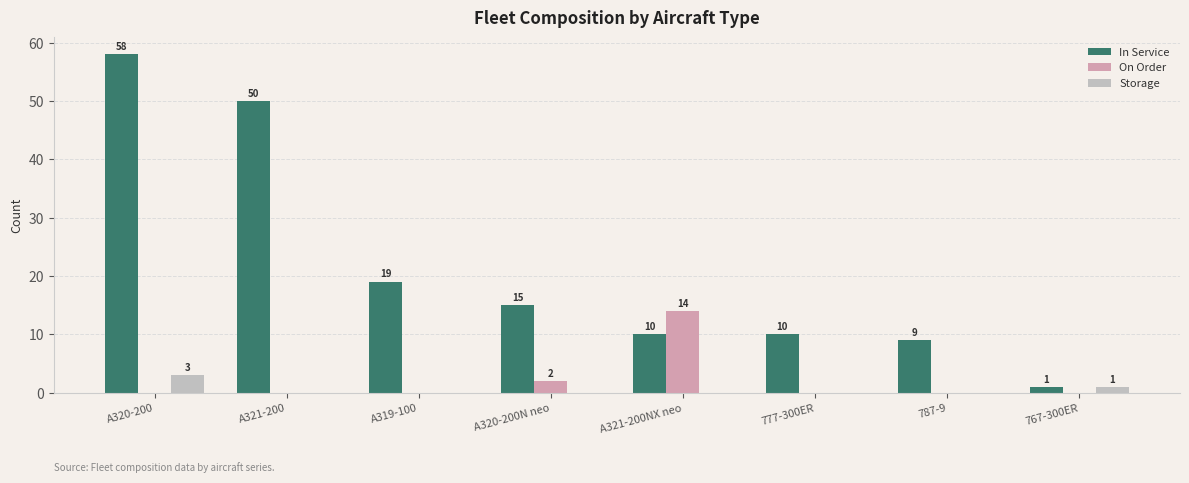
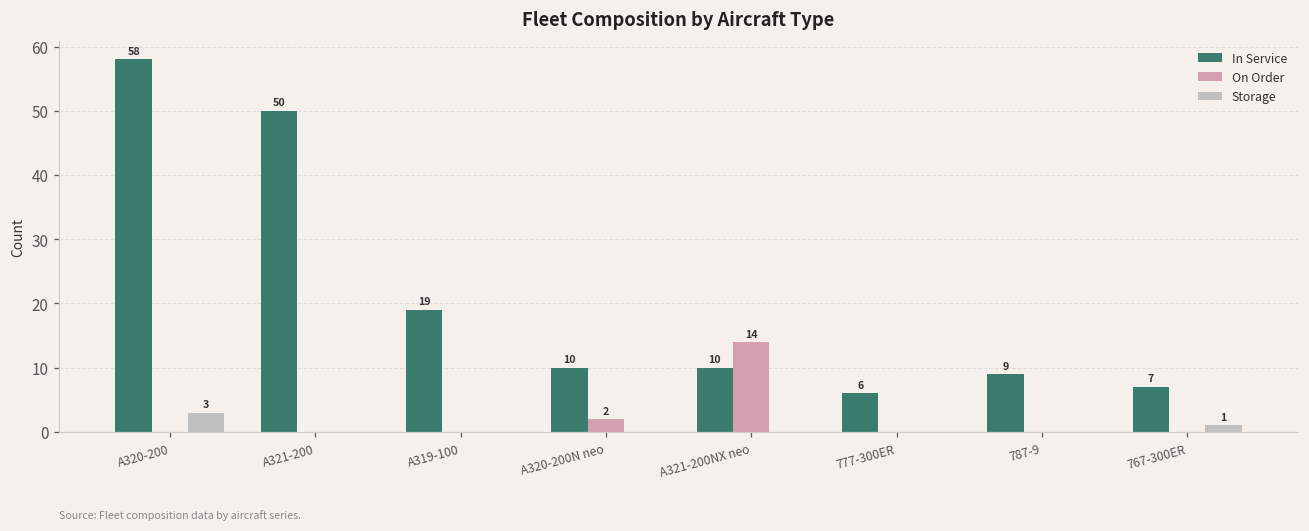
  {
    "In Service": {
      "A320-200": 58,
      "A321-200": 50,
      "A319-100": 19,
-     "A320-200N neo": 15,
+     "A320-200N neo": 10,
      "A321-200NX neo": 10,
-     "777-300ER": 10,
+     "777-300ER": 6,
      "787-9": 9,
-     "767-300ER": 1
+     "767-300ER": 7
    }
  }
